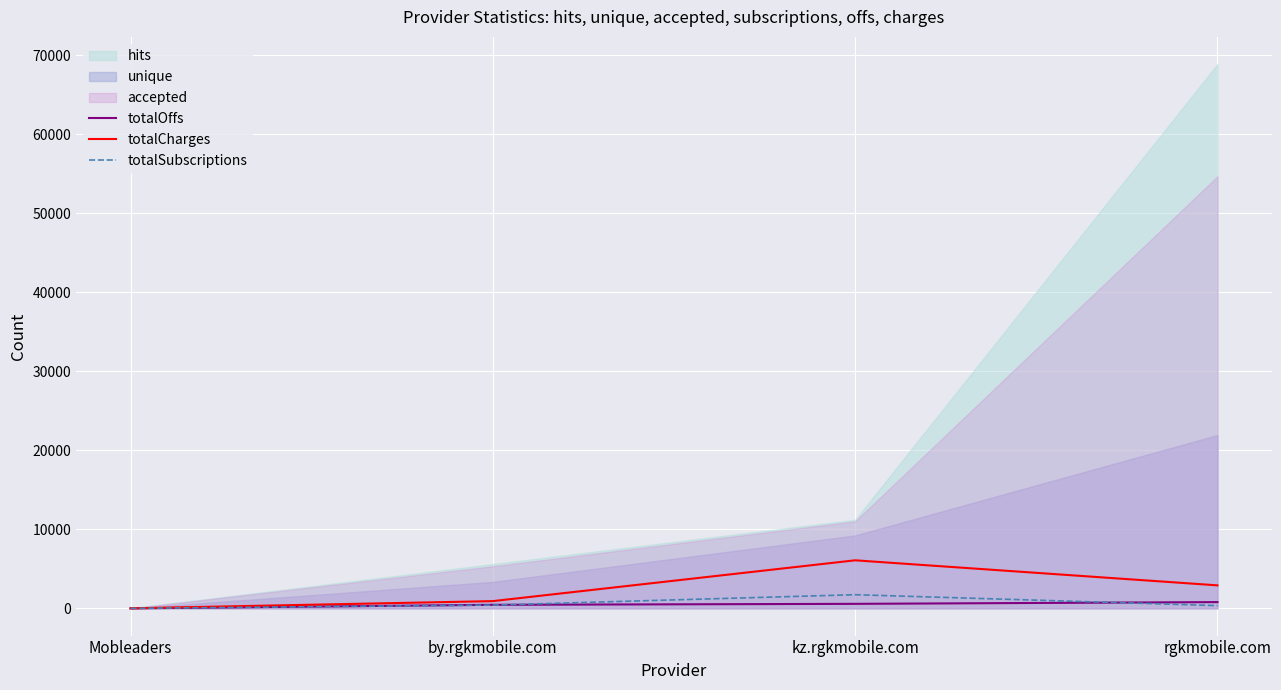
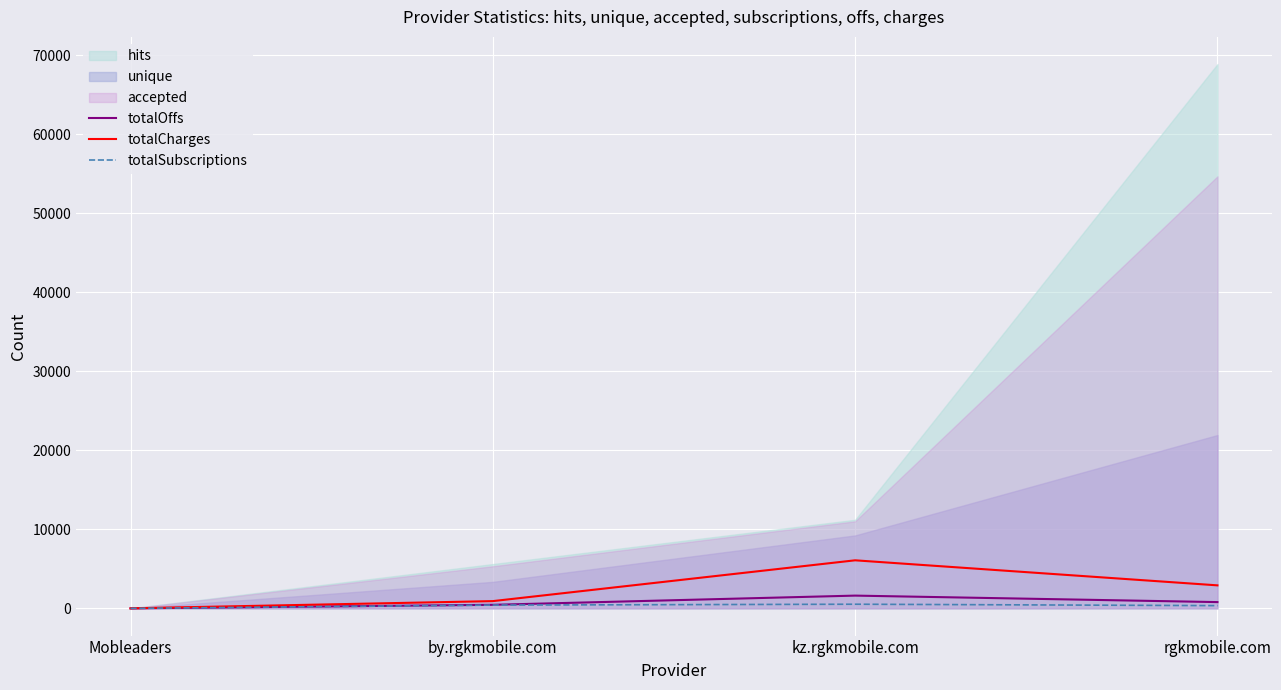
  {
    "totalOffs": {
-     "kz.rgkmobile.com": 1000,
+     "kz.rgkmobile.com": 2000,
      "rgkmobile.com": 1000
    },
    "totalCharges": {
      "by.rgkmobile.com": 1000,
      "kz.rgkmobile.com": 6000,
      "rgkmobile.com": 3000
    },
    "totalSubscriptions": {
-     "kz.rgkmobile.com": 2000,
+     "kz.rgkmobile.com": 1000,
      "rgkmobile.com": 0
    }
  }
